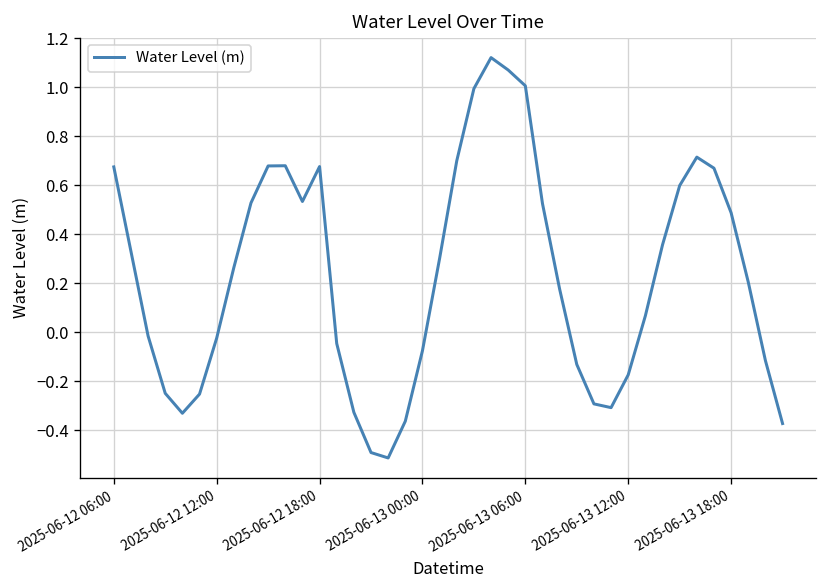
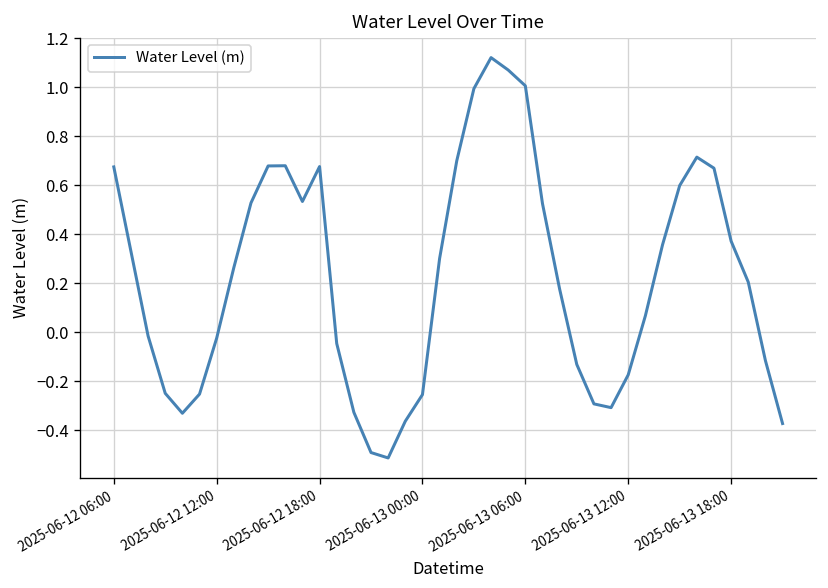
  {
    "2025-06-12 06:00": 0.67,
    "2025-06-12 12:00": -0.02,
    "2025-06-12 18:00": 0.68,
-   "2025-06-13 00:00": -0.08,
+   "2025-06-13 00:00": -0.25,
    "2025-06-13 06:00": 1.01,
    "2025-06-13 12:00": -0.17,
-   "2025-06-13 18:00": 0.49
+   "2025-06-13 18:00": 0.37
  }
